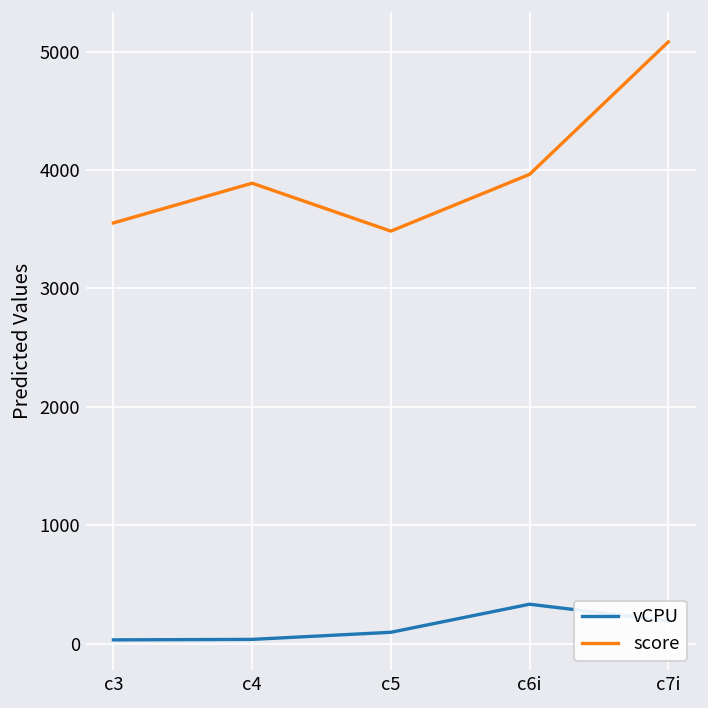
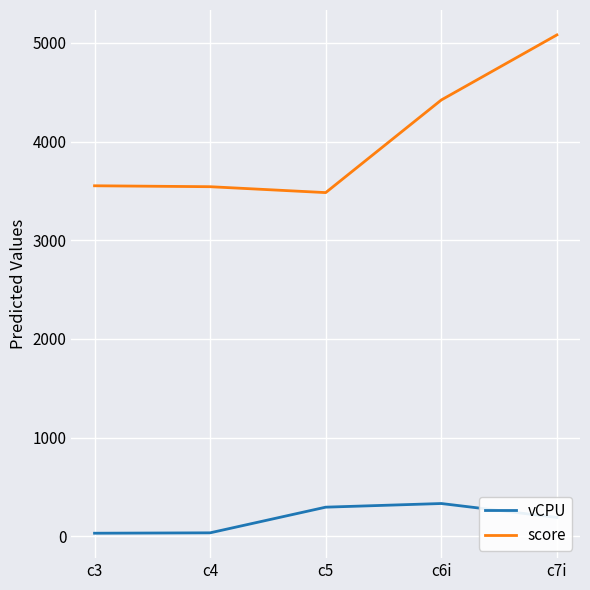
  {
    "vCPU": {
      "c3": 0,
      "c4": 0,
-     "c5": 100,
+     "c5": 300,
      "c6i": 300
    },
    "score": {
      "c3": 3600,
-     "c4": 3900,
+     "c4": 3500,
      "c5": 3500,
-     "c6i": 4000,
+     "c6i": 4400,
      "c7i": 5100
    }
  }
